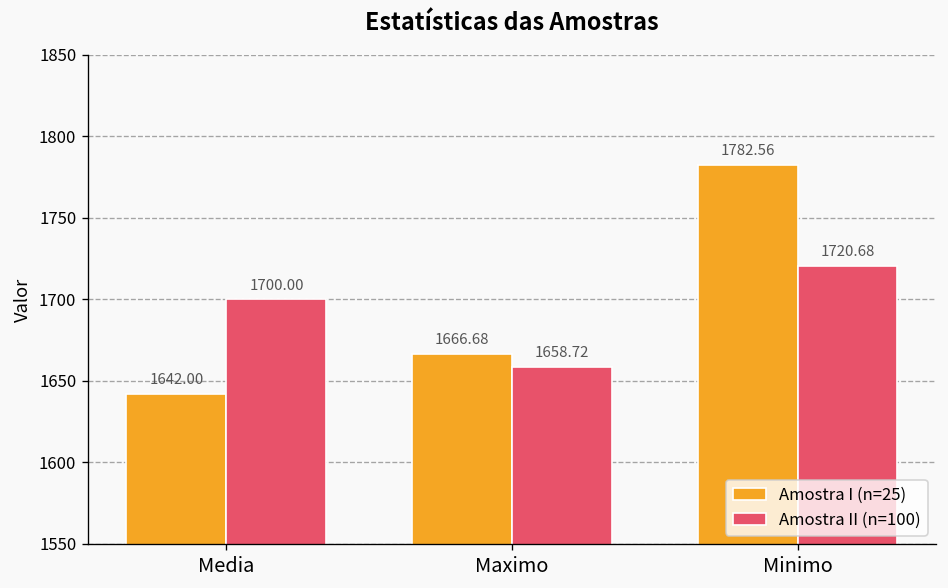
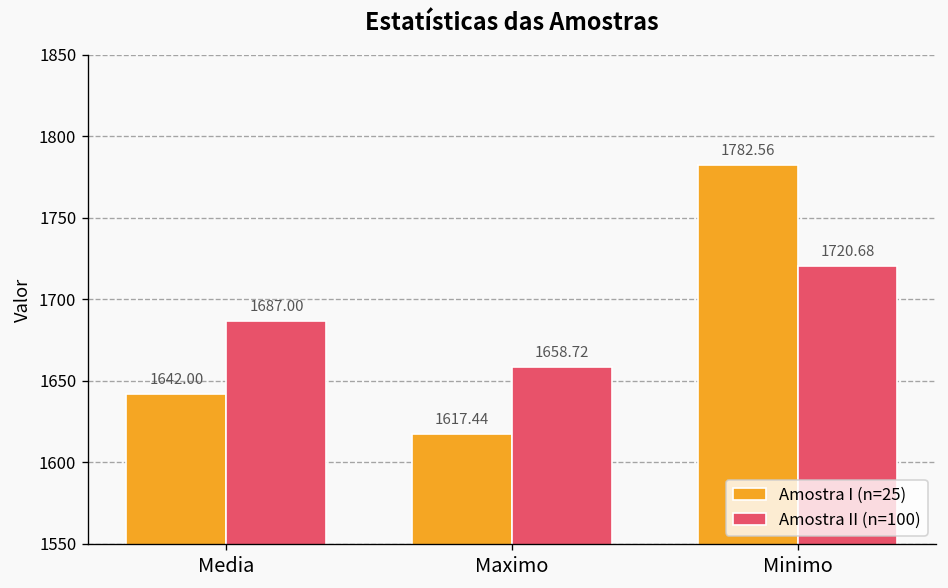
  {
    "Amostra I (n=25)": {
      "Media": 1642.00,
-     "Maximo": 1666.68,
+     "Maximo": 1617.44,
      "Minimo": 1782.56
    },
    "Amostra II (n=100)": {
-     "Media": 1700.00,
+     "Media": 1687.00,
      "Maximo": 1658.72,
      "Minimo": 1720.68
    }
  }
